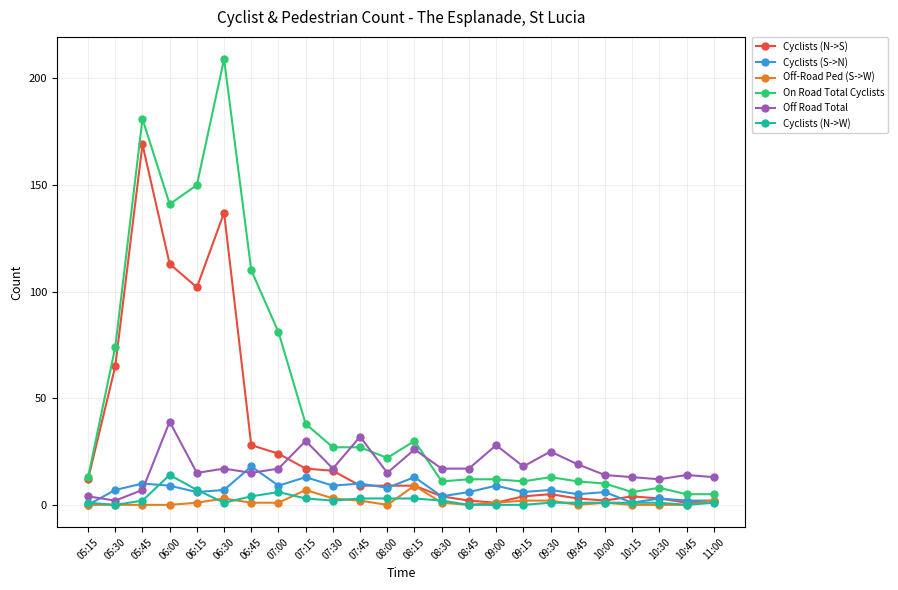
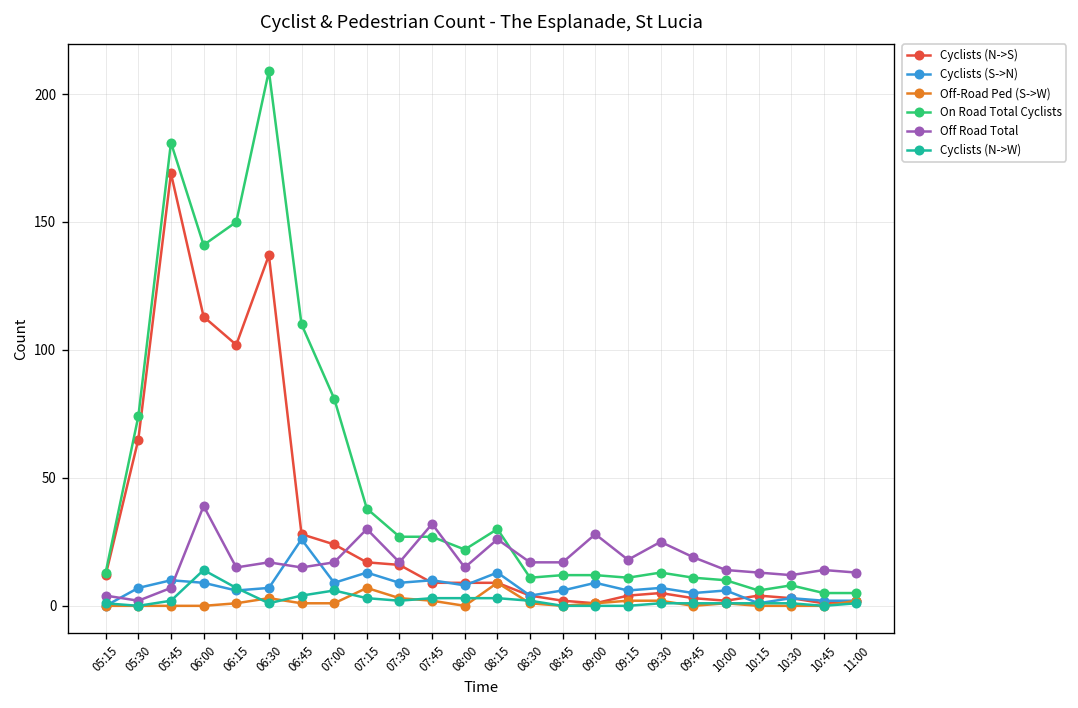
  {
    "Cyclists (S->N)": {
      "05:30": 7,
      "05:45": 10,
      "06:00": 9,
      "06:30": 7,
-     "06:45": 18,
+     "06:45": 26,
      "07:00": 9,
      "07:15": 13,
      "07:30": 9,
      "08:15": 13,
      "08:45": 6,
      "09:00": 9,
      "09:15": 6,
      "09:30": 7,
      "09:45": 5,
      "10:00": 6
    },
    "Off Road Total": {
      "05:15": 4,
      "05:30": 2,
      "05:45": 7,
      "06:00": 39,
      "06:15": 15,
      "06:30": 17,
      "06:45": 15,
      "07:00": 17,
      "07:15": 30,
      "07:45": 32,
      "08:00": 15,
      "08:15": 26,
      "08:30": 17,
      "08:45": 17,
      "09:00": 28,
      "09:15": 18,
      "09:30": 25,
      "09:45": 19,
      "10:00": 14,
      "10:15": 13,
      "10:30": 12,
      "10:45": 14,
      "11:00": 13
    }
  }
